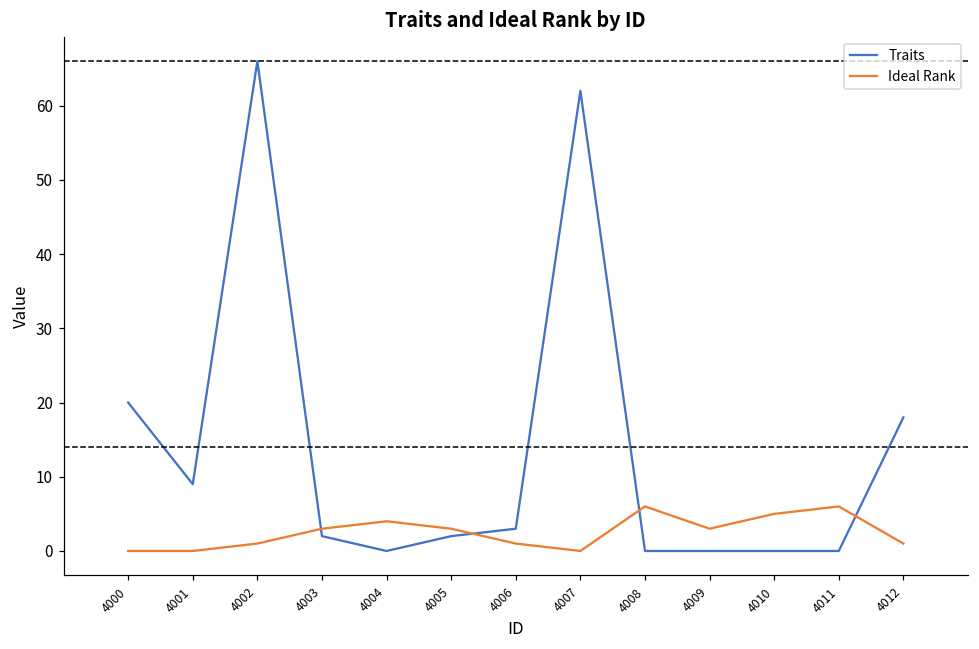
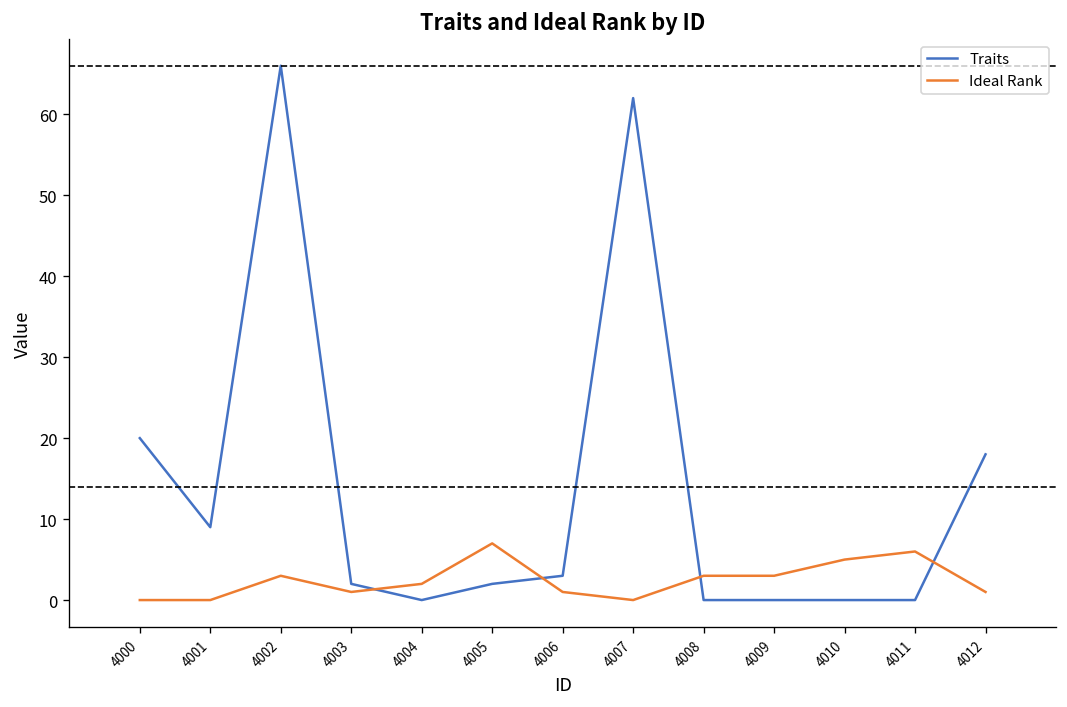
  {
    "Traits": {
      "4000": 20,
      "4001": 9,
      "4002": 66,
      "4003": 2,
      "4004": 0,
      "4005": 2,
      "4006": 3,
      "4007": 62,
      "4008": 0,
      "4009": 0,
      "4010": 0,
      "4011": 0,
      "4012": 18
    },
    "Ideal Rank": {
      "4000": 0,
      "4001": 0,
-     "4002": 1,
-     "4003": 3,
-     "4004": 4,
-     "4005": 3,
+     "4002": 3,
+     "4003": 1,
+     "4004": 2,
+     "4005": 7,
      "4006": 1,
      "4007": 0,
-     "4008": 6,
+     "4008": 3,
      "4009": 3,
      "4010": 5,
      "4011": 6,
      "4012": 1
    }
  }
